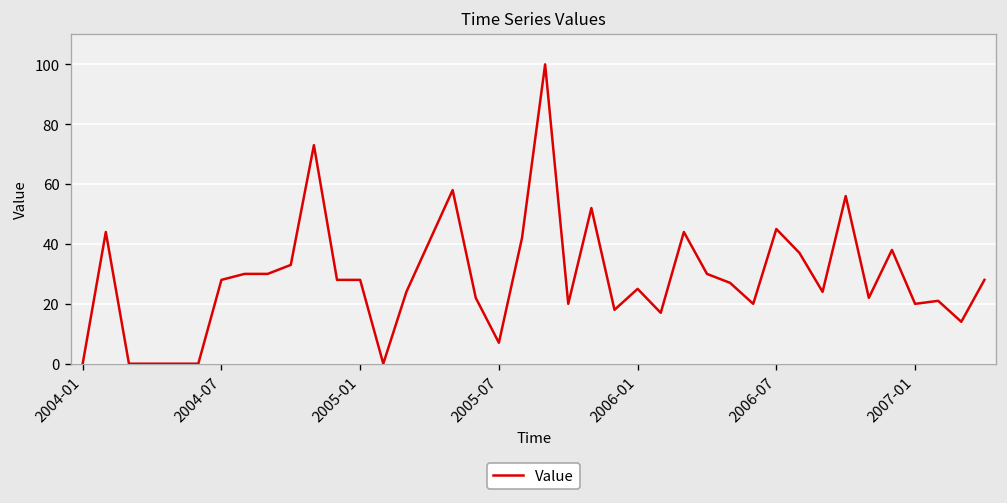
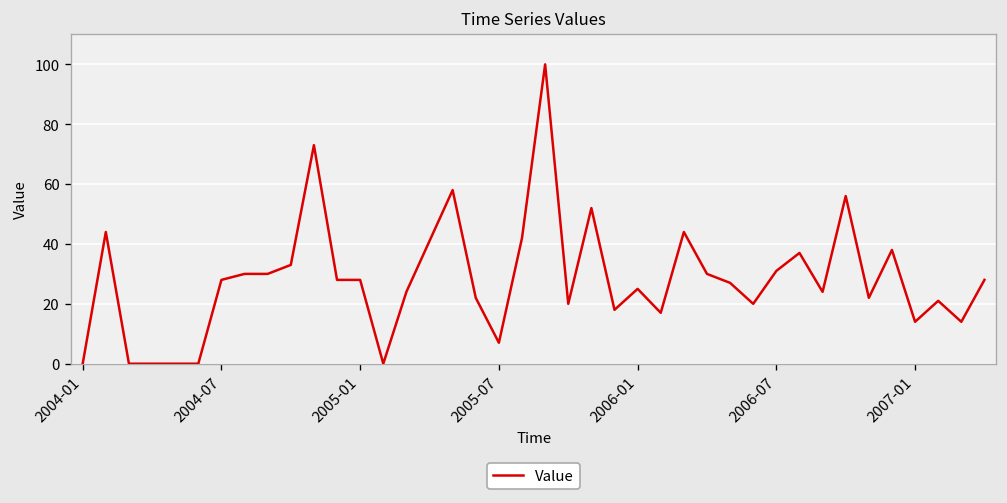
  {
    "2004-01": 0,
    "2004-07": 28,
    "2005-01": 28,
    "2005-07": 7,
    "2006-01": 25,
-   "2006-07": 45,
-   "2007-01": 20
+   "2006-07": 31,
+   "2007-01": 14
  }
